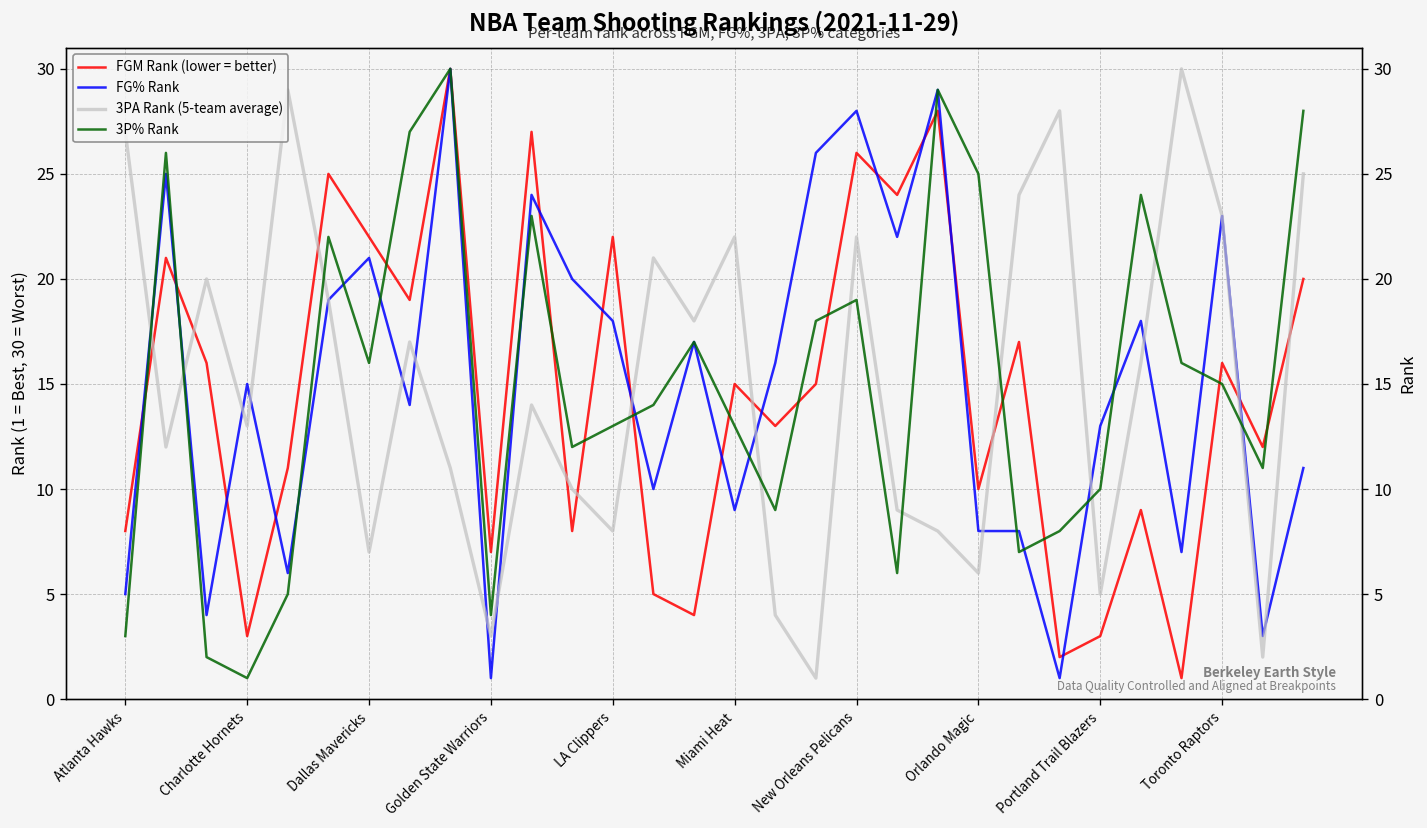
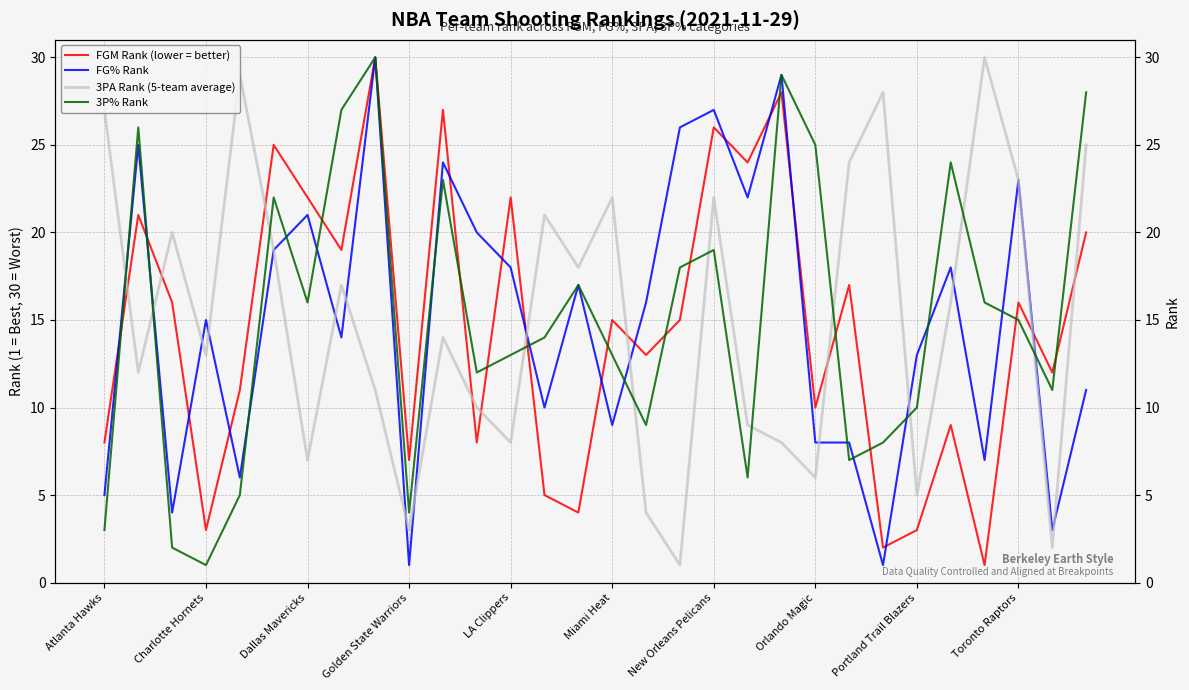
  {
    "FGM Rank (lower = better)": {
      "Atlanta Hawks": 8,
      "Charlotte Hornets": 3,
      "Dallas Mavericks": 22,
      "Golden State Warriors": 7,
      "LA Clippers": 22,
      "Miami Heat": 15,
      "New Orleans Pelicans": 26,
      "Orlando Magic": 10,
      "Portland Trail Blazers": 3,
      "Toronto Raptors": 16
    },
    "FG% Rank": {
      "Atlanta Hawks": 5,
      "Charlotte Hornets": 15,
      "Dallas Mavericks": 21,
      "Golden State Warriors": 1,
      "LA Clippers": 18,
      "Miami Heat": 9,
-     "New Orleans Pelicans": 28,
+     "New Orleans Pelicans": 27,
      "Orlando Magic": 8,
      "Portland Trail Blazers": 13
    },
    "3PA Rank (5-team average)": {
      "Charlotte Hornets": 13,
      "Dallas Mavericks": 7,
      "Golden State Warriors": 3,
      "LA Clippers": 8,
      "Miami Heat": 22,
      "New Orleans Pelicans": 22,
      "Orlando Magic": 6,
      "Portland Trail Blazers": 5
    },
    "3P% Rank": {
      "Atlanta Hawks": 3,
      "Charlotte Hornets": 1,
      "Dallas Mavericks": 16,
      "Golden State Warriors": 4,
      "LA Clippers": 13,
      "Miami Heat": 13,
      "New Orleans Pelicans": 19,
      "Orlando Magic": 25,
      "Portland Trail Blazers": 10,
      "Toronto Raptors": 15
    }
  }
